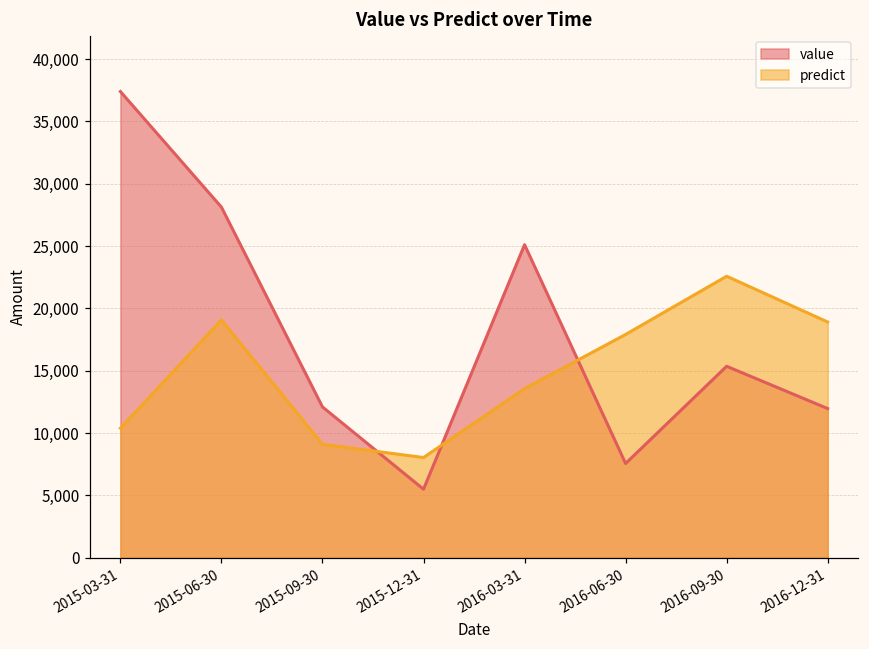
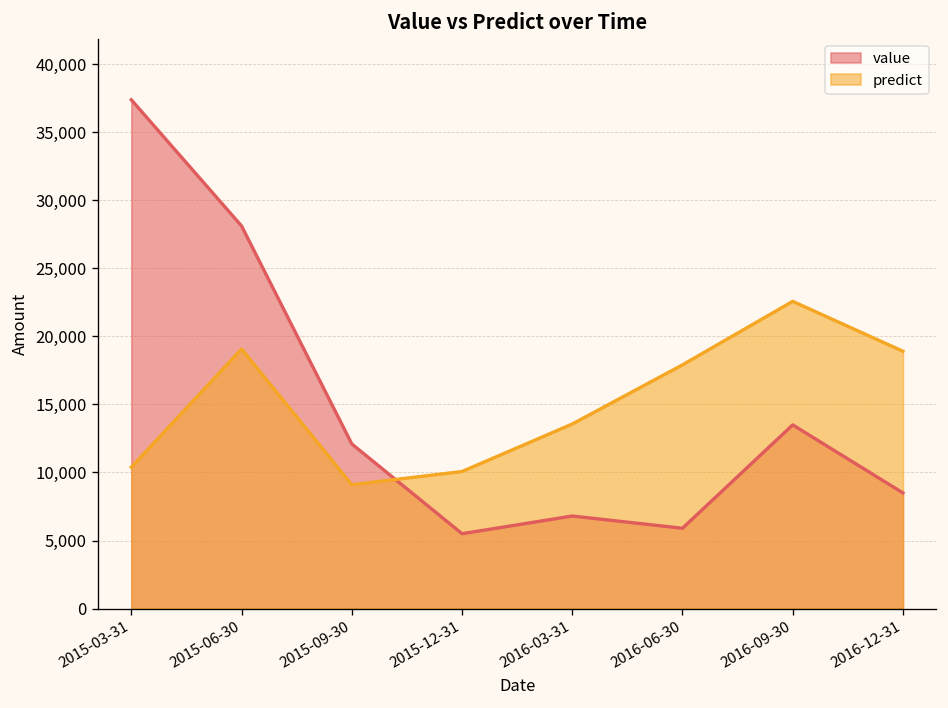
  {
    "value": {
      "2015-03-31": "37,400",
      "2015-06-30": "28,100",
      "2015-09-30": "12,100",
      "2015-12-31": "5,500",
-     "2016-03-31": "25,100",
-     "2016-06-30": "7,600",
-     "2016-09-30": "15,400",
-     "2016-12-31": "12,000"
+     "2016-03-31": "6,800",
+     "2016-06-30": "5,900",
+     "2016-09-30": "13,500",
+     "2016-12-31": "8,500"
    },
    "predict": {
      "2015-03-31": "10,400",
      "2015-06-30": "19,100",
      "2015-09-30": "9,100",
-     "2015-12-31": "8,000",
+     "2015-12-31": "10,100",
      "2016-03-31": "13,600",
      "2016-06-30": "17,900",
      "2016-09-30": "22,600",
      "2016-12-31": "18,900"
    }
  }
